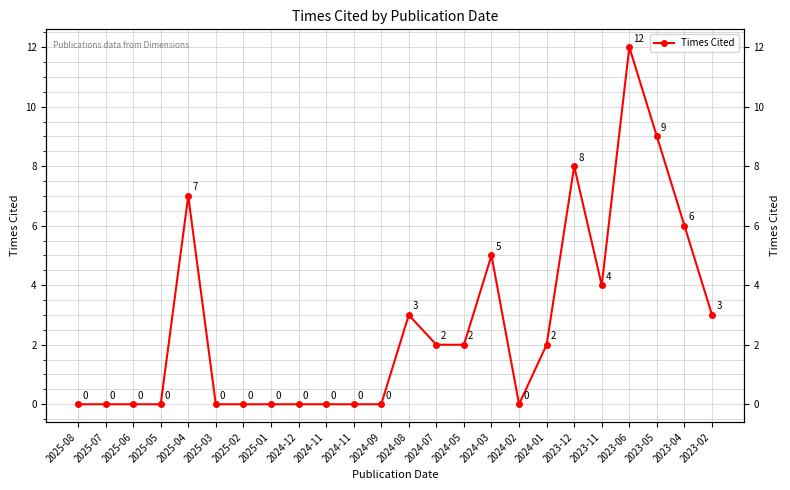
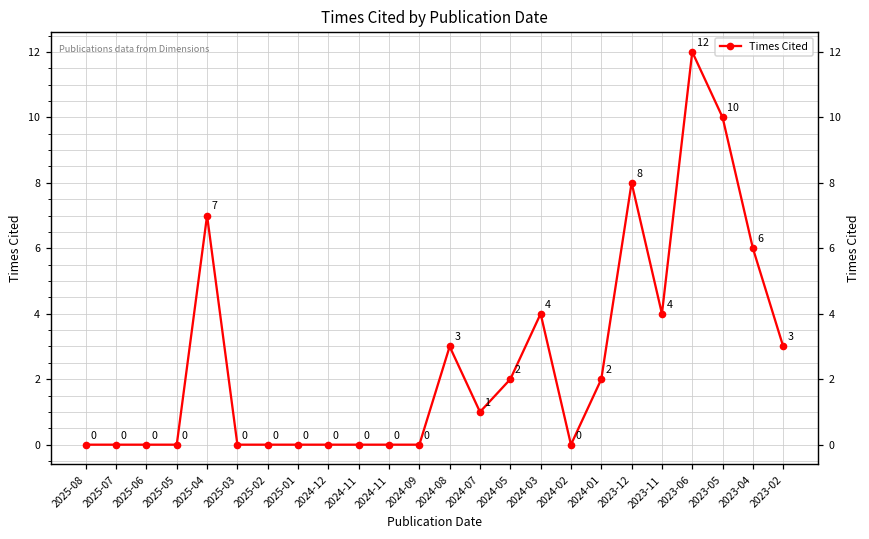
  {
    "2025-08": 0,
    "2025-07": 0,
    "2025-06": 0,
    "2025-05": 0,
    "2025-04": 7,
    "2025-03": 0,
    "2025-02": 0,
    "2025-01": 0,
    "2024-12": 0,
    "2024-09": 0,
    "2024-08": 3,
-   "2024-07": 2,
+   "2024-07": 1,
    "2024-05": 2,
-   "2024-03": 5,
+   "2024-03": 4,
    "2024-02": 0,
    "2024-01": 2,
    "2023-12": 8,
    "2023-11": 4,
    "2023-06": 12,
-   "2023-05": 9,
+   "2023-05": 10,
    "2023-04": 6,
    "2023-02": 3
  }
